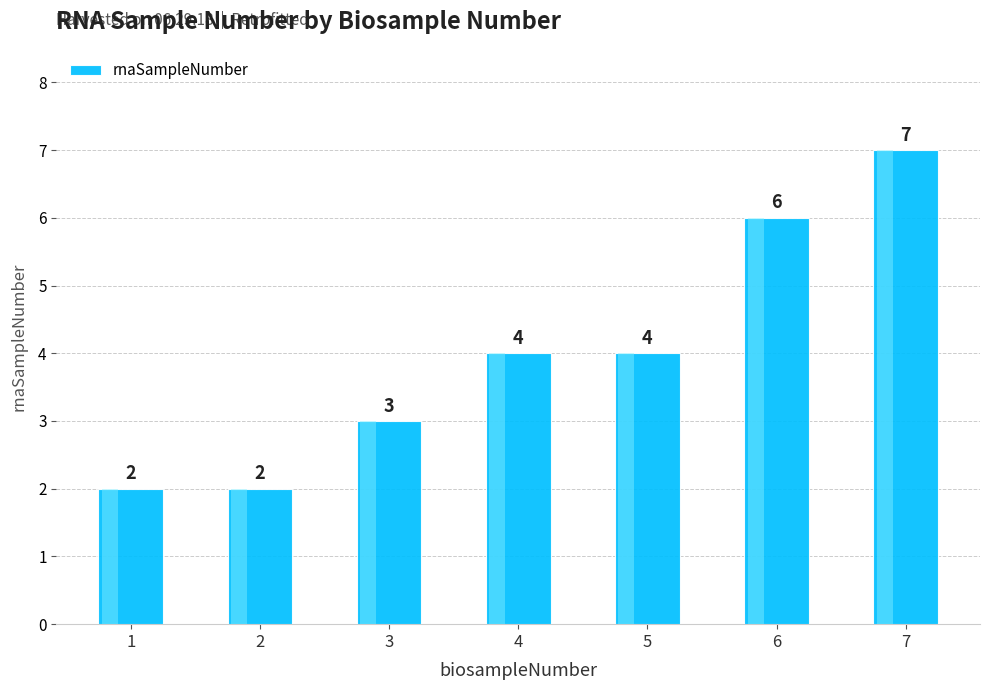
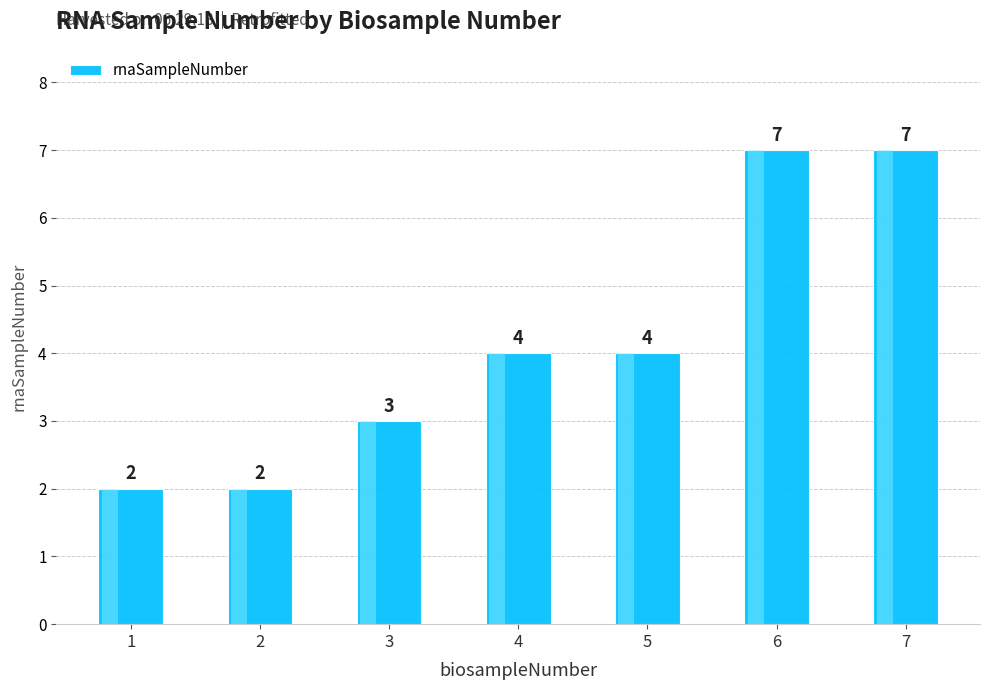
  {
    "1": 2,
    "2": 2,
    "3": 3,
    "4": 4,
    "5": 4,
-   "6": 6,
+   "6": 7,
    "7": 7
  }
